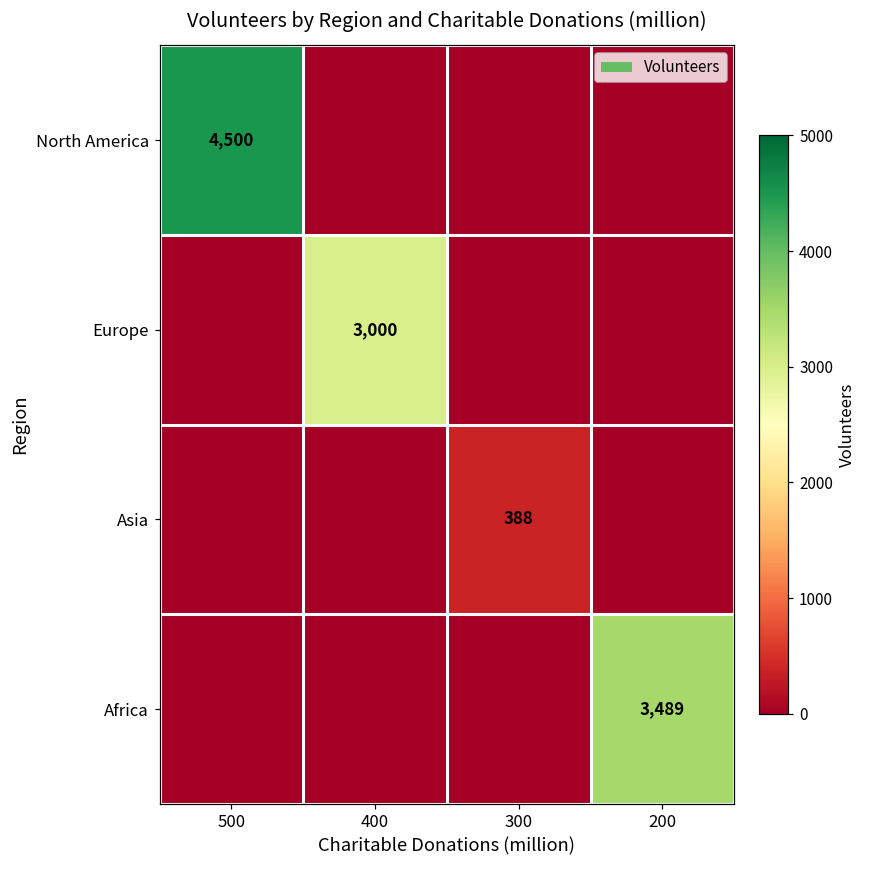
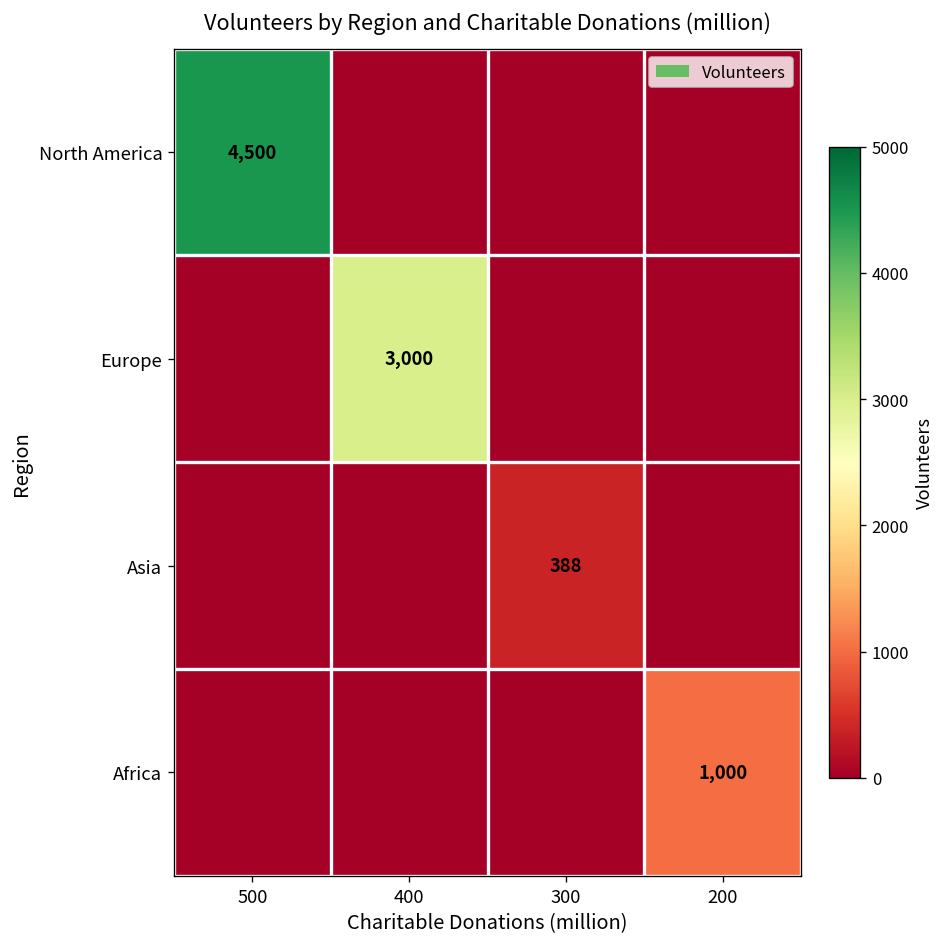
  {
    "North America": {
      "500": "4,500"
    },
    "Europe": {
      "400": "3,000"
    },
    "Asia": {
      "300": "388"
    },
    "Africa": {
-     "200": "3,489"
+     "200": "1,000"
    }
  }
